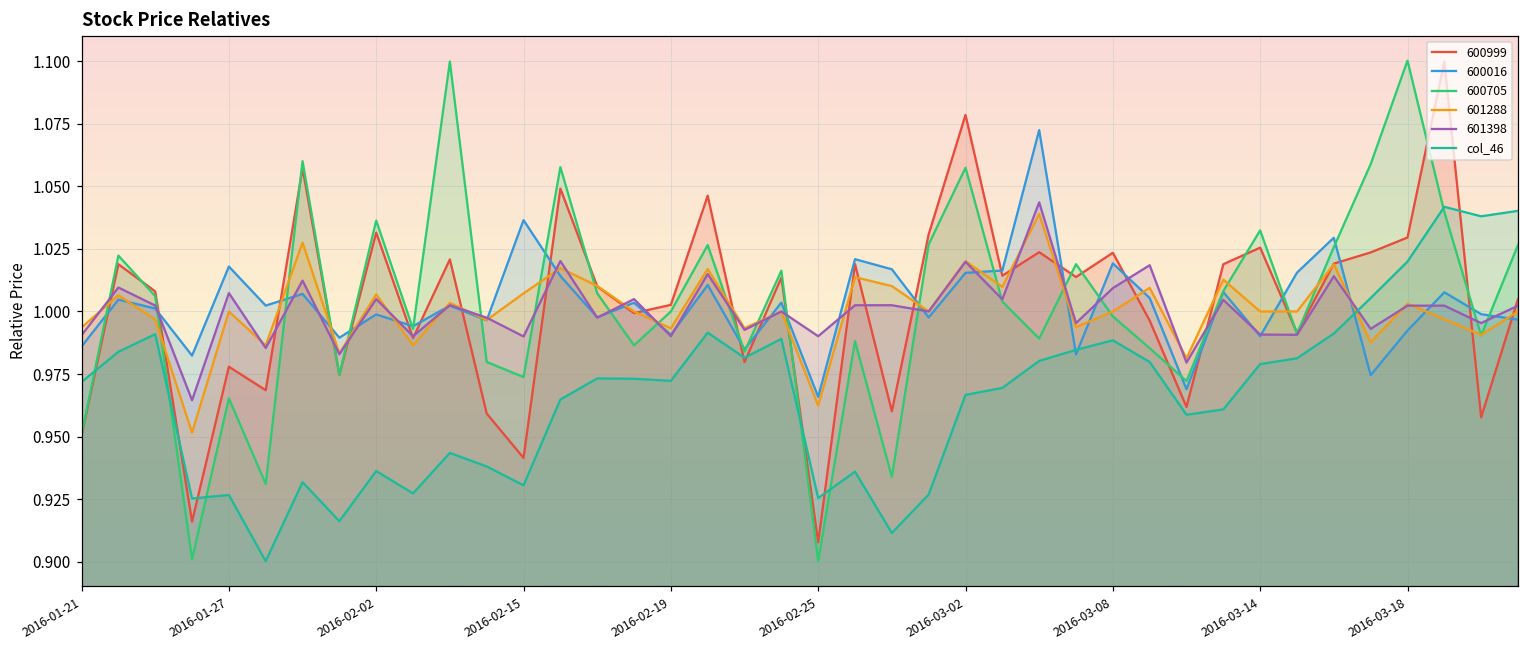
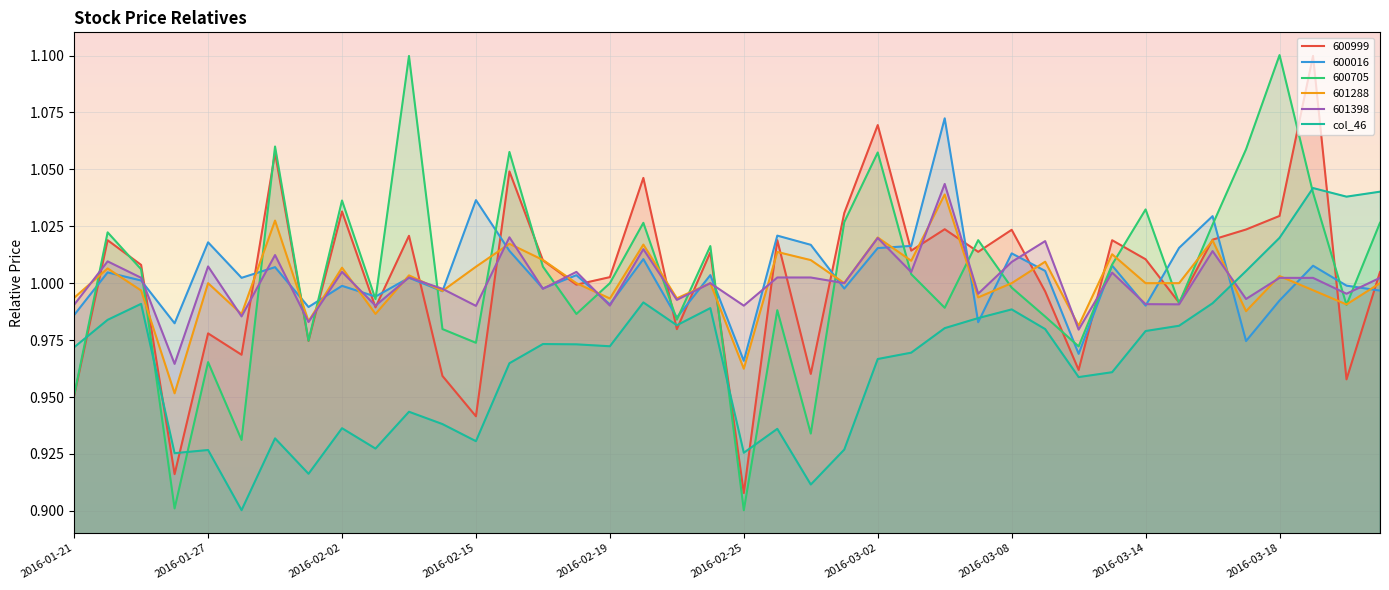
  {
    "600999": {
      "2016-01-27": 0.978,
      "2016-02-02": 1.032,
      "2016-02-15": 0.942,
      "2016-02-19": 1.003,
      "2016-02-25": 0.908,
-     "2016-03-02": 1.078,
+     "2016-03-02": 1.069,
      "2016-03-08": 1.023,
-     "2016-03-14": 1.025,
+     "2016-03-14": 1.010,
      "2016-03-18": 1.030
    },
    "600016": {
      "2016-01-21": 0.986,
      "2016-01-27": 1.018,
      "2016-02-02": 0.999,
      "2016-02-15": 1.036,
      "2016-02-25": 0.966,
      "2016-03-02": 1.015,
-     "2016-03-08": 1.019,
+     "2016-03-08": 1.013,
      "2016-03-18": 0.992
    },
    "601288": {
      "2016-01-21": 0.994,
      "2016-01-27": 1.000,
      "2016-02-02": 1.007,
      "2016-02-15": 1.007,
      "2016-02-19": 0.993,
      "2016-02-25": 0.962,
      "2016-03-08": 1.000,
      "2016-03-14": 1.000
    },
    "601398": {
      "2016-01-21": 0.991,
      "2016-01-27": 1.007,
      "2016-02-02": 1.005,
      "2016-02-15": 0.990,
      "2016-02-25": 0.990,
      "2016-03-08": 1.009
    }
  }
